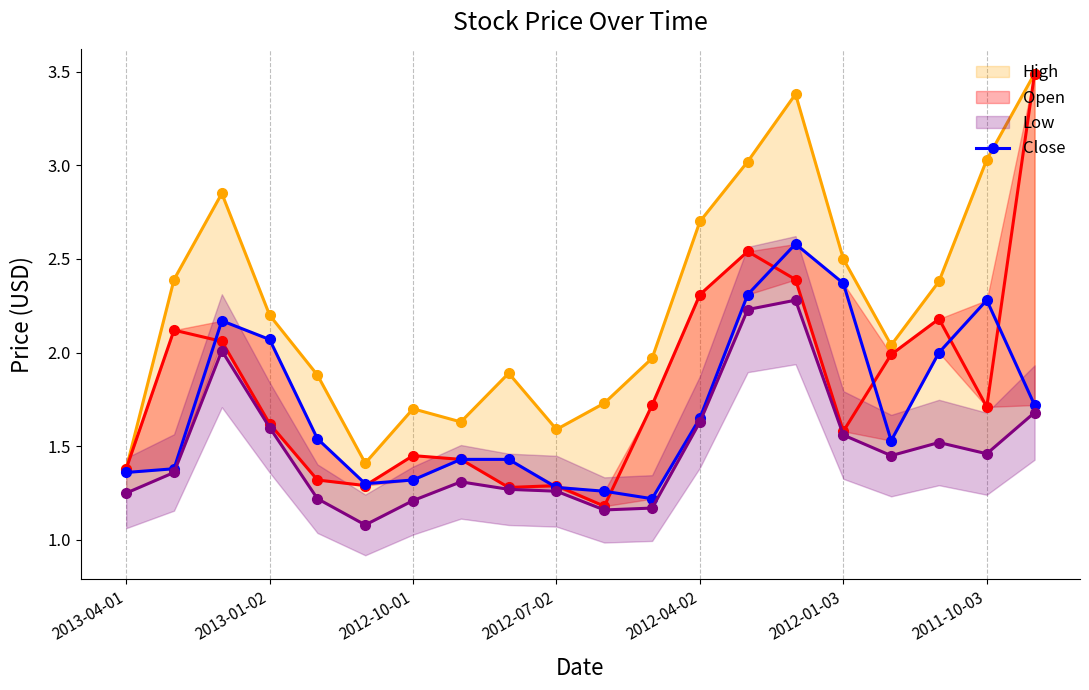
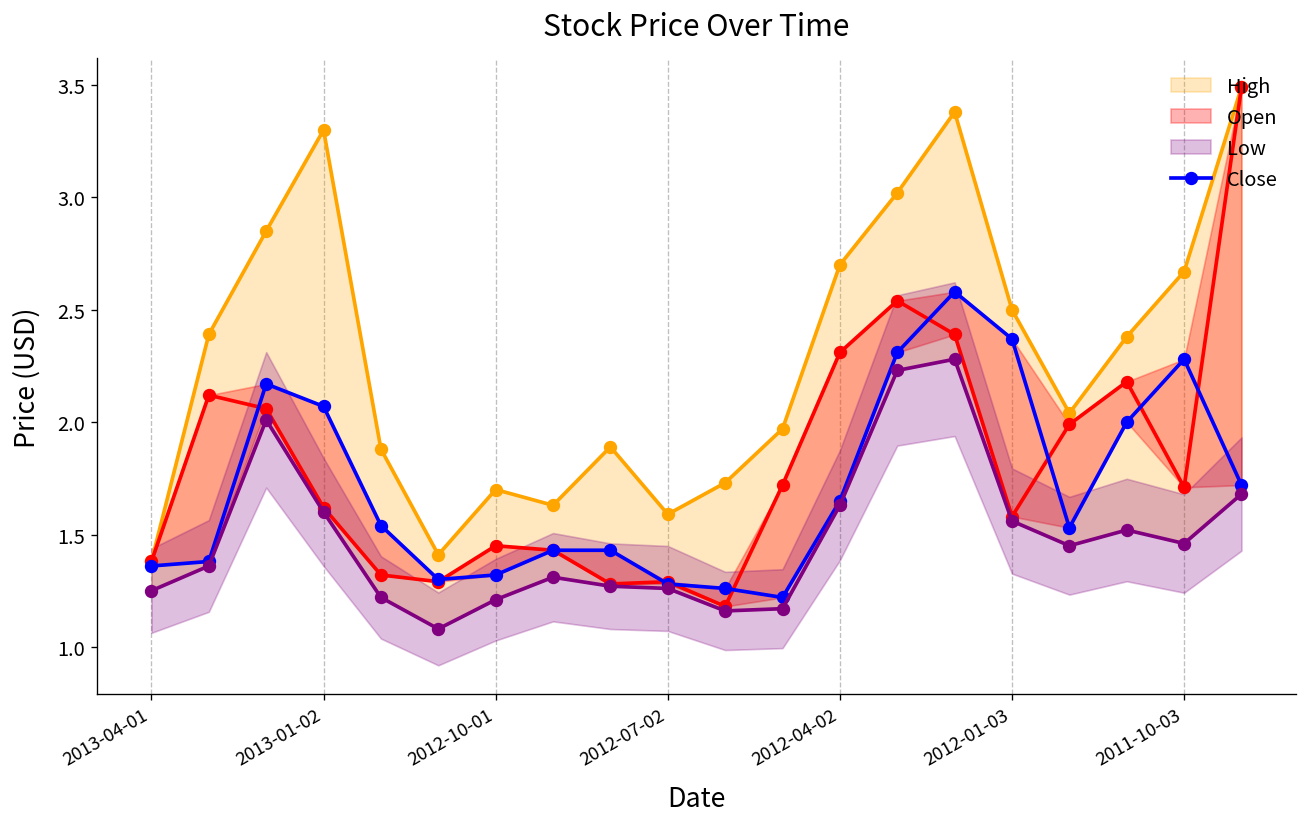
  {
    "High": {
-     "2013-01-02": 2.2,
+     "2013-01-02": 3.3,
      "2012-10-01": 1.70,
      "2012-07-02": 1.59,
      "2012-04-02": 2.70,
      "2012-01-03": 2.50,
-     "2011-10-03": 3.03
+     "2011-10-03": 2.67
    },
    "Close": {
      "2013-04-01": 1.36,
      "2012-10-01": 1.32,
      "2012-04-02": 1.65
    }
  }
